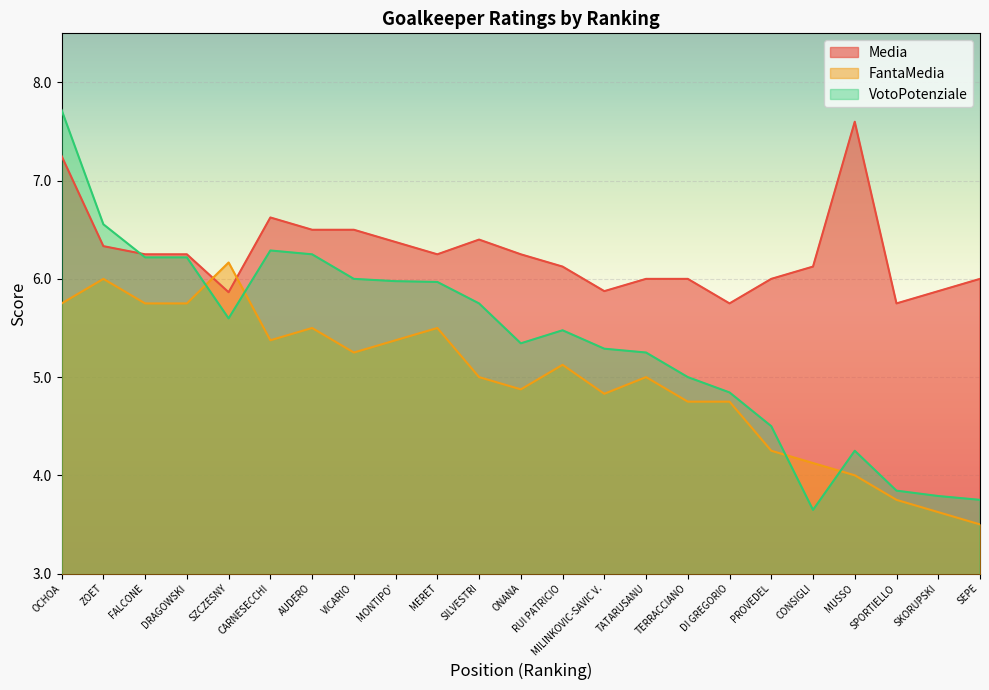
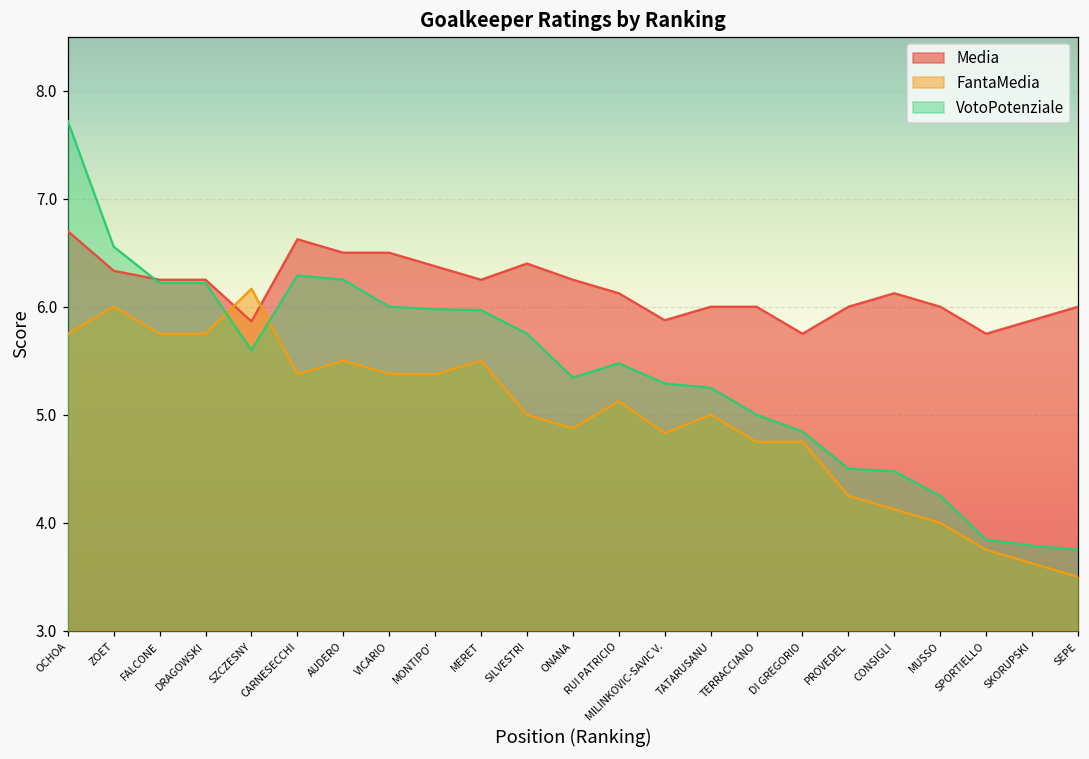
  {
    "Media": {
-     "OCHOA": 7.3,
+     "OCHOA": 6.7,
      "ZOET": 6.3,
      "FALCONE": 6.3,
      "DRAGOWSKI": 6.3,
      "SZCZESNY": 5.9,
      "CARNESECCHI": 6.6,
      "AUDERO": 6.5,
      "VICARIO": 6.5,
      "MONTIPO'": 6.4,
      "MERET": 6.3,
      "SILVESTRI": 6.4,
      "ONANA": 6.3,
      "RUI PATRICIO": 6.1,
      "MILINKOVIC-SAVIC V.": 5.9,
      "TATARUSANU": 6.0,
      "TERRACCIANO": 6.0,
      "DI GREGORIO": 5.8,
      "PROVEDEL": 6.0,
      "CONSIGLI": 6.1,
-     "MUSSO": 7.6,
+     "MUSSO": 6.0,
      "SPORTIELLO": 5.8,
      "SKORUPSKI": 5.9,
      "SEPE": 6.0
    },
    "FantaMedia": {
      "OCHOA": 5.8,
      "ZOET": 6.0,
      "FALCONE": 5.8,
      "DRAGOWSKI": 5.8,
      "SZCZESNY": 6.2,
      "CARNESECCHI": 5.4,
      "AUDERO": 5.5,
-     "VICARIO": 5.3,
+     "VICARIO": 5.4,
      "MONTIPO'": 5.4,
      "MERET": 5.5,
      "SILVESTRI": 5.0,
      "ONANA": 4.9,
      "RUI PATRICIO": 5.1,
      "MILINKOVIC-SAVIC V.": 4.8,
      "TATARUSANU": 5.0,
      "TERRACCIANO": 4.8,
      "DI GREGORIO": 4.8,
      "PROVEDEL": 4.3,
      "CONSIGLI": 4.1,
      "MUSSO": 4.0,
      "SPORTIELLO": 3.8,
      "SKORUPSKI": 3.6,
      "SEPE": 3.5
    },
    "VotoPotenziale": {
      "OCHOA": 7.7,
      "ZOET": 6.6,
      "FALCONE": 6.2,
      "DRAGOWSKI": 6.2,
      "SZCZESNY": 5.6,
      "CARNESECCHI": 6.3,
      "AUDERO": 6.3,
      "VICARIO": 6.0,
      "MONTIPO'": 6.0,
      "MERET": 6.0,
      "SILVESTRI": 5.8,
      "ONANA": 5.3,
      "RUI PATRICIO": 5.5,
      "MILINKOVIC-SAVIC V.": 5.3,
      "TATARUSANU": 5.3,
      "TERRACCIANO": 5.0,
      "DI GREGORIO": 4.8,
      "PROVEDEL": 4.5,
-     "CONSIGLI": 3.6,
+     "CONSIGLI": 4.5,
      "MUSSO": 4.3,
      "SPORTIELLO": 3.8,
      "SKORUPSKI": 3.8,
      "SEPE": 3.8
    }
  }
